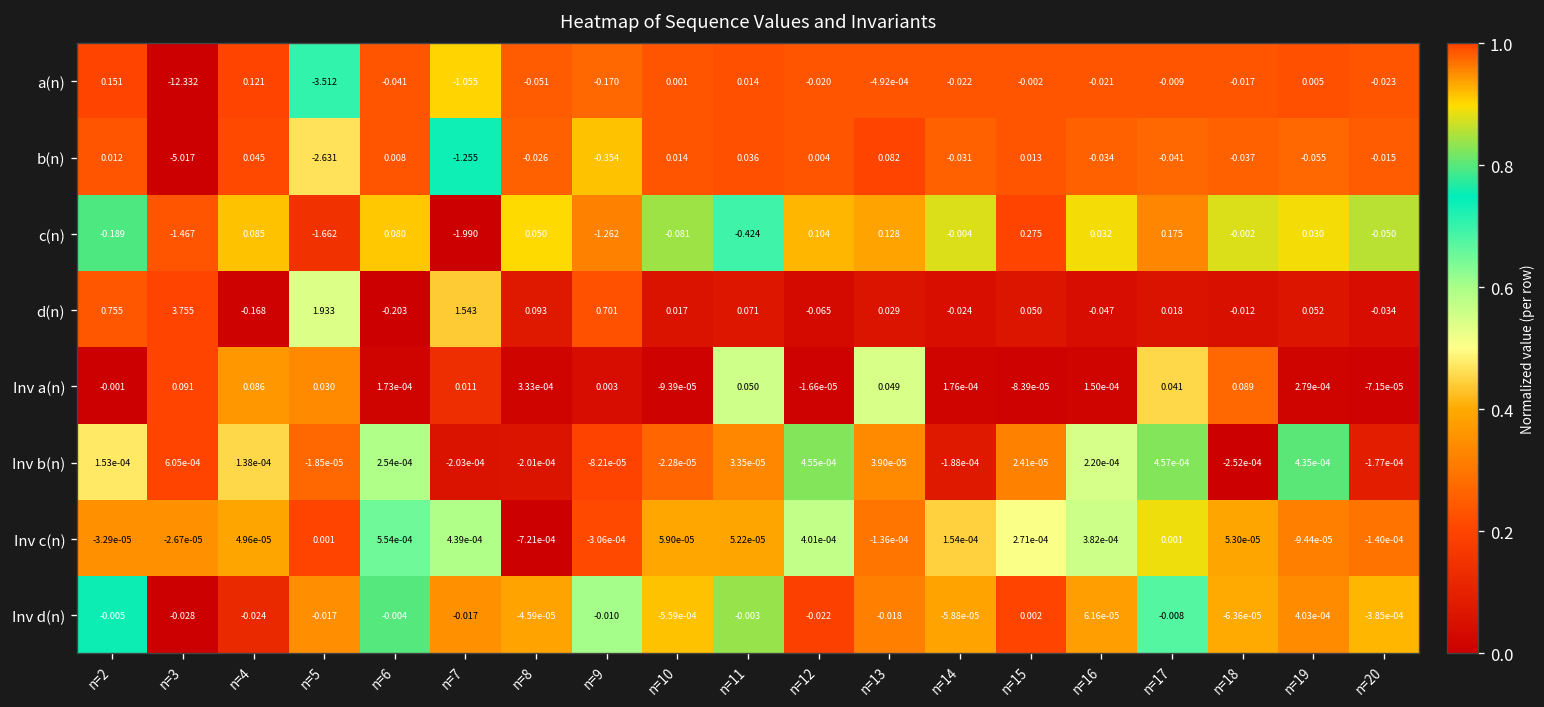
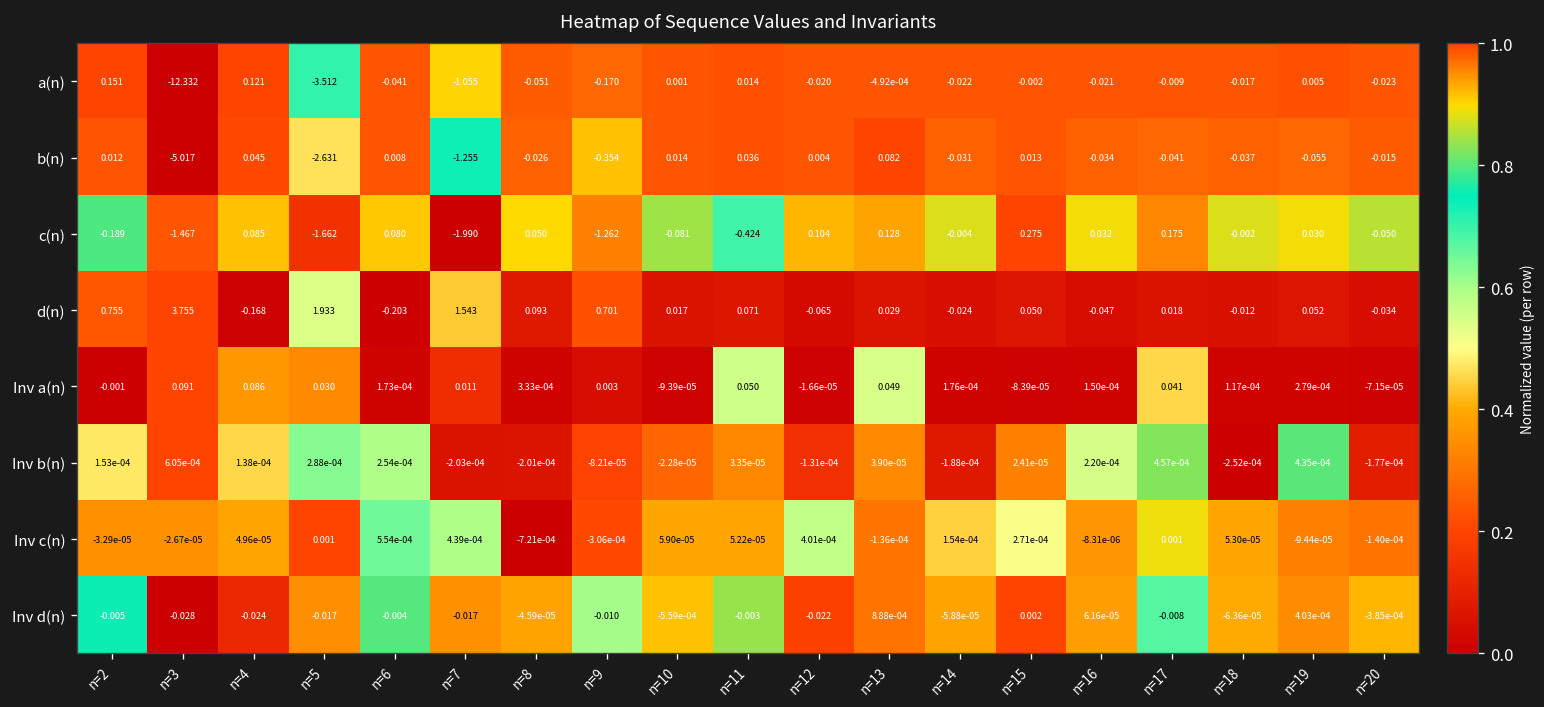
  {
    "a(n)": {
      "n=2": "0.151",
      "n=3": "-12.332",
      "n=4": "0.121",
      "n=5": "-3.512",
      "n=6": "-0.041",
      "n=7": "-1.055",
      "n=8": "-0.051",
      "n=9": "-0.170",
      "n=10": "0.001",
      "n=11": "0.014",
      "n=12": "-0.020",
      "n=13": "-4.92e-04",
      "n=14": "-0.022",
      "n=15": "-0.002",
      "n=16": "-0.021",
      "n=17": "-0.009",
      "n=18": "-0.017",
      "n=19": "0.005",
      "n=20": "-0.023"
    },
    "b(n)": {
      "n=2": "0.012",
      "n=3": "-5.017",
      "n=4": "0.045",
      "n=5": "-2.631",
      "n=6": "0.008",
      "n=7": "-1.255",
      "n=8": "-0.026",
      "n=9": "-0.354",
      "n=10": "0.014",
      "n=11": "0.036",
      "n=12": "0.004",
      "n=13": "0.082",
      "n=14": "-0.031",
      "n=15": "0.013",
      "n=16": "-0.034",
      "n=17": "-0.041",
      "n=18": "-0.037",
      "n=19": "-0.055",
      "n=20": "-0.015"
    },
    "c(n)": {
      "n=2": "-0.189",
      "n=3": "-1.467",
      "n=4": "0.085",
      "n=5": "-1.662",
      "n=6": "0.080",
      "n=7": "-1.990",
      "n=8": "0.050",
      "n=9": "-1.262",
      "n=10": "-0.081",
      "n=11": "-0.424",
      "n=12": "0.104",
      "n=13": "0.128",
      "n=14": "-0.004",
      "n=15": "0.275",
      "n=16": "0.032",
      "n=17": "0.175",
      "n=18": "-0.002",
      "n=19": "0.030",
      "n=20": "-0.050"
    },
    "d(n)": {
      "n=2": "0.755",
      "n=3": "3.755",
      "n=4": "-0.168",
      "n=5": "1.933",
      "n=6": "-0.203",
      "n=7": "1.543",
      "n=8": "0.093",
      "n=9": "0.701",
      "n=10": "0.017",
      "n=11": "0.071",
      "n=12": "-0.065",
      "n=13": "0.029",
      "n=14": "-0.024",
      "n=15": "0.050",
      "n=16": "-0.047",
      "n=17": "0.018",
      "n=18": "-0.012",
      "n=19": "0.052",
      "n=20": "-0.034"
    },
    "Inv a(n)": {
      "n=2": "-0.001",
      "n=3": "0.091",
      "n=4": "0.086",
      "n=5": "0.030",
      "n=6": "1.73e-04",
      "n=7": "0.011",
      "n=8": "3.33e-04",
      "n=9": "0.003",
      "n=10": "-9.39e-05",
      "n=11": "0.050",
      "n=12": "-1.66e-05",
      "n=13": "0.049",
      "n=14": "1.76e-04",
      "n=15": "-8.39e-05",
      "n=16": "1.50e-04",
      "n=17": "0.041",
-     "n=18": "0.089",
+     "n=18": "1.17e-04",
      "n=19": "2.79e-04",
      "n=20": "-7.15e-05"
    },
    "Inv b(n)": {
      "n=2": "1.53e-04",
      "n=3": "6.05e-04",
      "n=4": "1.38e-04",
-     "n=5": "-1.85e-05",
+     "n=5": "2.88e-04",
      "n=6": "2.54e-04",
      "n=7": "-2.03e-04",
      "n=8": "-2.01e-04",
      "n=9": "-8.21e-05",
      "n=10": "-2.28e-05",
      "n=11": "3.35e-05",
-     "n=12": "4.55e-04",
+     "n=12": "-1.31e-04",
      "n=13": "3.90e-05",
      "n=14": "-1.88e-04",
      "n=15": "2.41e-05",
      "n=16": "2.20e-04",
      "n=17": "4.57e-04",
      "n=18": "-2.52e-04",
      "n=19": "4.35e-04",
      "n=20": "-1.77e-04"
    },
    "Inv c(n)": {
      "n=2": "-3.29e-05",
      "n=3": "-2.67e-05",
      "n=4": "4.96e-05",
      "n=5": "0.001",
      "n=6": "5.54e-04",
      "n=7": "4.39e-04",
      "n=8": "-7.21e-04",
      "n=9": "-3.06e-04",
      "n=10": "5.90e-05",
      "n=11": "5.22e-05",
      "n=12": "4.01e-04",
      "n=13": "-1.36e-04",
      "n=14": "1.54e-04",
      "n=15": "2.71e-04",
-     "n=16": "3.82e-04",
+     "n=16": "-8.31e-06",
      "n=17": "0.001",
      "n=18": "5.30e-05",
      "n=19": "-9.44e-05",
      "n=20": "-1.40e-04"
    },
    "Inv d(n)": {
      "n=2": "-0.005",
      "n=3": "-0.028",
      "n=4": "-0.024",
      "n=5": "-0.017",
      "n=6": "-0.004",
      "n=7": "-0.017",
      "n=8": "-4.59e-05",
      "n=9": "-0.010",
      "n=10": "-5.59e-04",
      "n=11": "-0.003",
      "n=12": "-0.022",
-     "n=13": "-0.018",
+     "n=13": "8.88e-04",
      "n=14": "-5.88e-05",
      "n=15": "0.002",
      "n=16": "6.16e-05",
      "n=17": "-0.008",
      "n=18": "-6.36e-05",
      "n=19": "4.03e-04",
      "n=20": "-3.85e-04"
    }
  }
